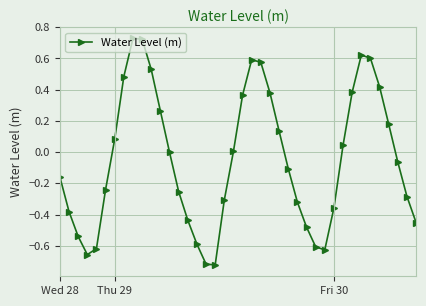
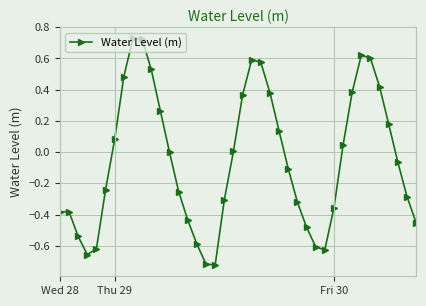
  {
-   "Wed 28": -0.16,
+   "Wed 28": -0.38,
    "Thu 29": 0.08,
    "Fri 30": -0.36
  }
